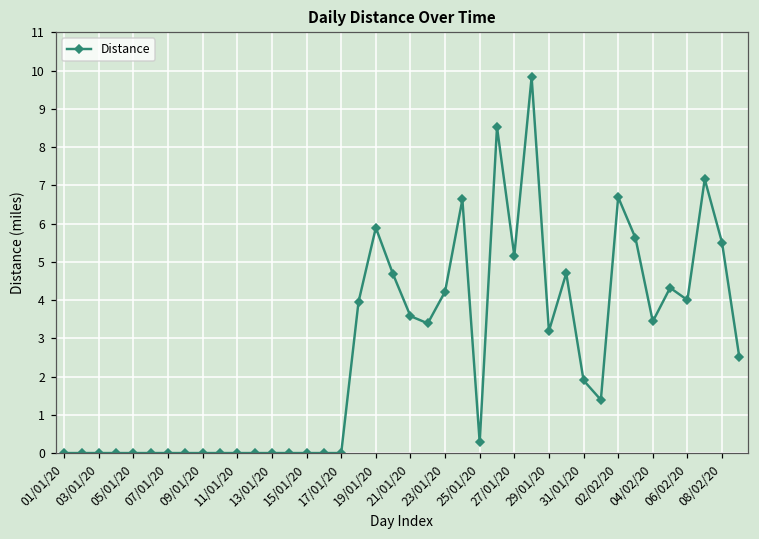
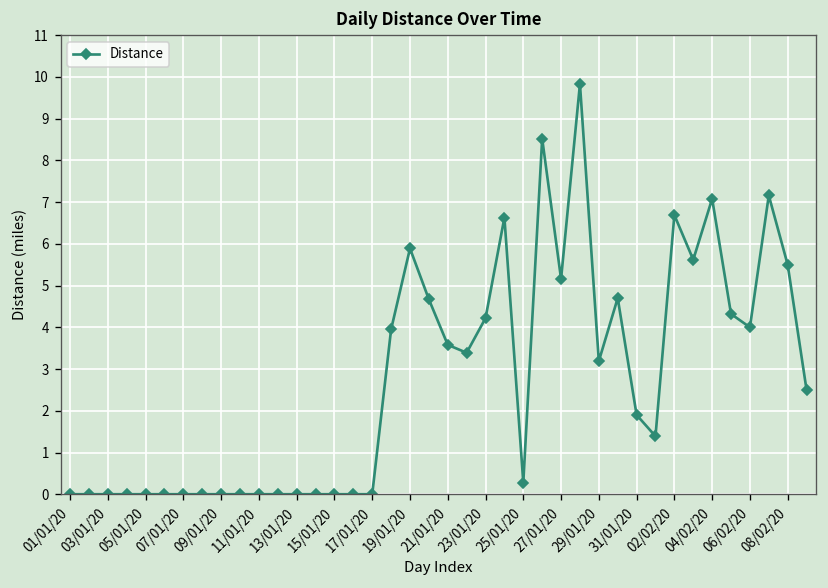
  {
    "01/01/20": 0.0,
    "03/01/20": 0.0,
    "05/01/20": 0.0,
    "07/01/20": 0.0,
    "09/01/20": 0.0,
    "11/01/20": 0.0,
    "13/01/20": 0.0,
    "15/01/20": 0.0,
    "17/01/20": 0.0,
    "19/01/20": 5.9,
    "21/01/20": 3.6,
    "23/01/20": 4.2,
    "25/01/20": 0.3,
    "27/01/20": 5.2,
    "29/01/20": 3.2,
    "31/01/20": 1.9,
    "02/02/20": 6.7,
-   "04/02/20": 3.4,
+   "04/02/20": 7.1,
    "06/02/20": 4.0,
    "08/02/20": 5.5
  }
